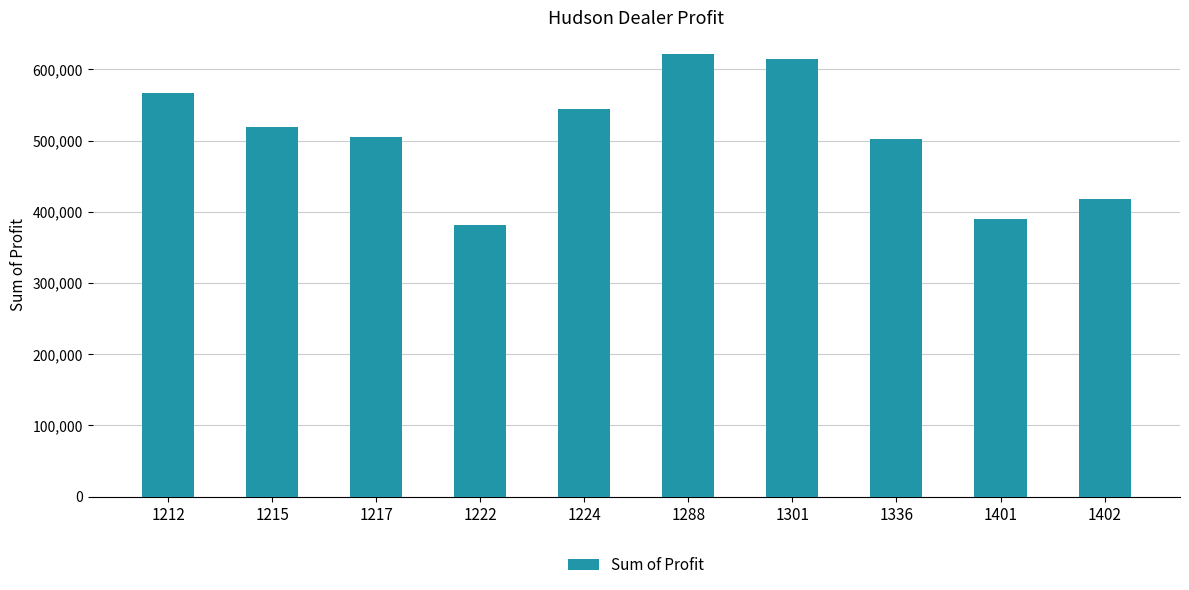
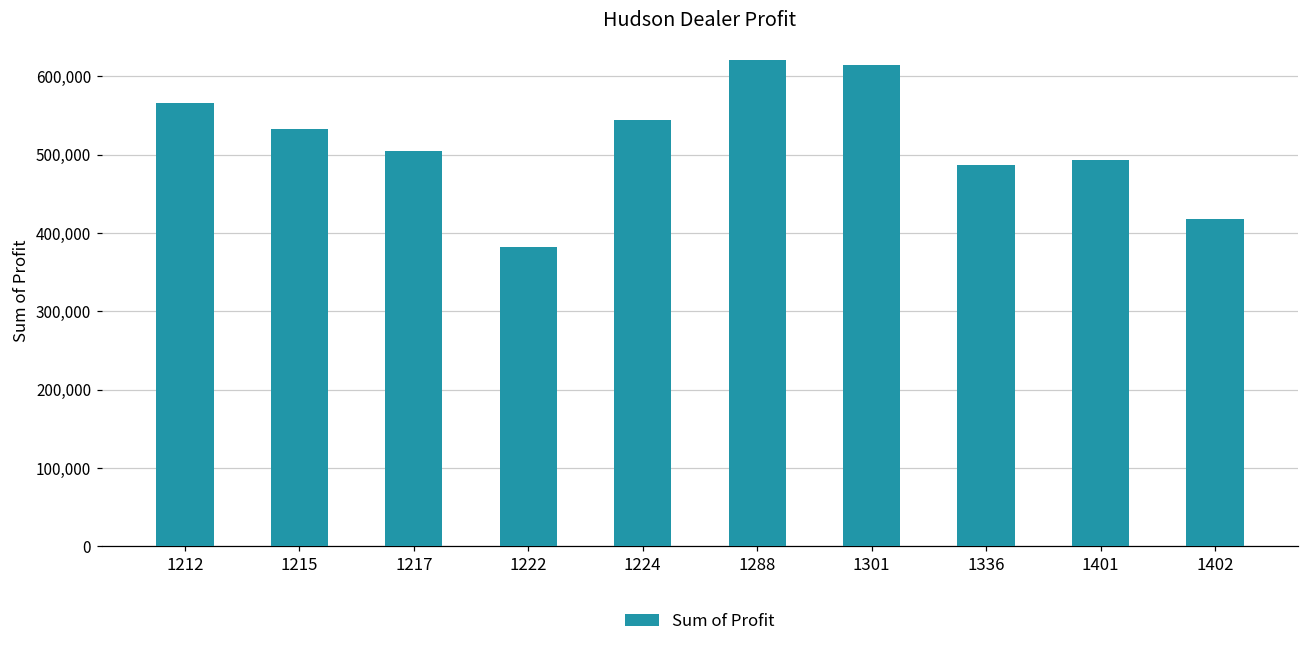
  {
    "1212": "570,000",
-   "1215": "520,000",
+   "1215": "530,000",
    "1217": "500,000",
    "1222": "380,000",
    "1224": "540,000",
    "1288": "620,000",
    "1301": "610,000",
-   "1336": "500,000",
-   "1401": "390,000",
+   "1336": "490,000",
+   "1401": "490,000",
    "1402": "420,000"
  }
